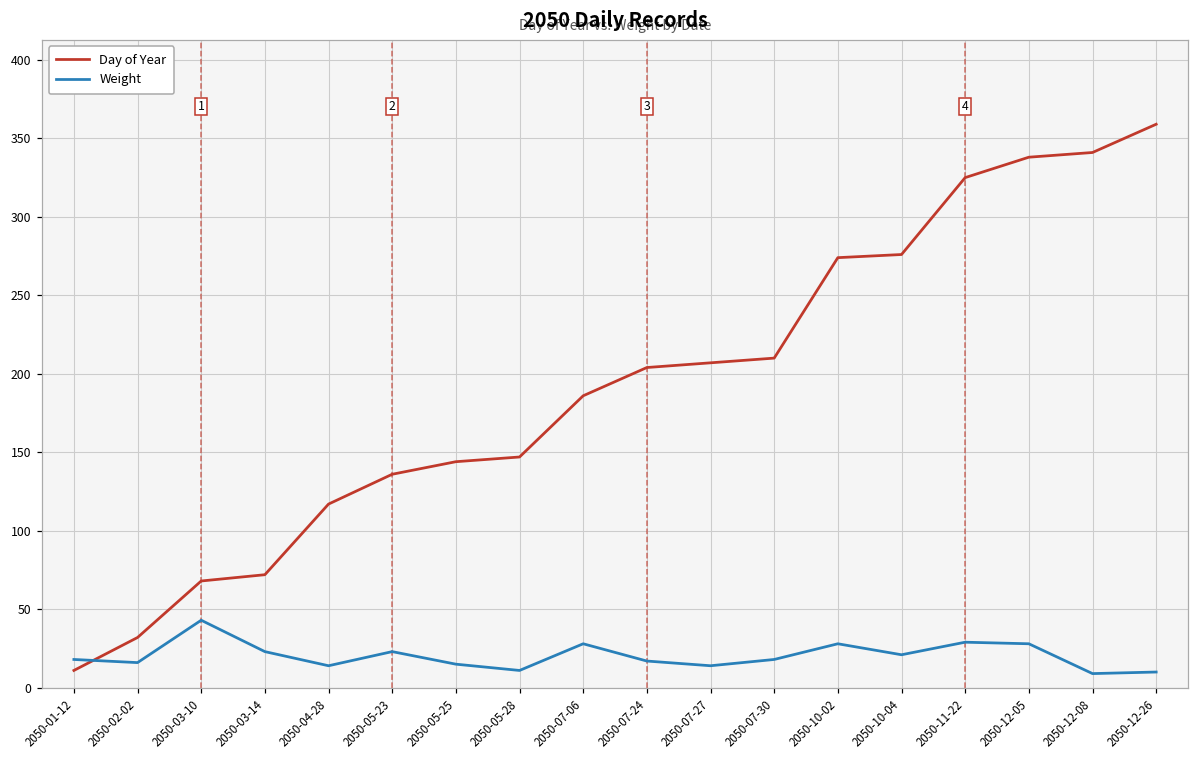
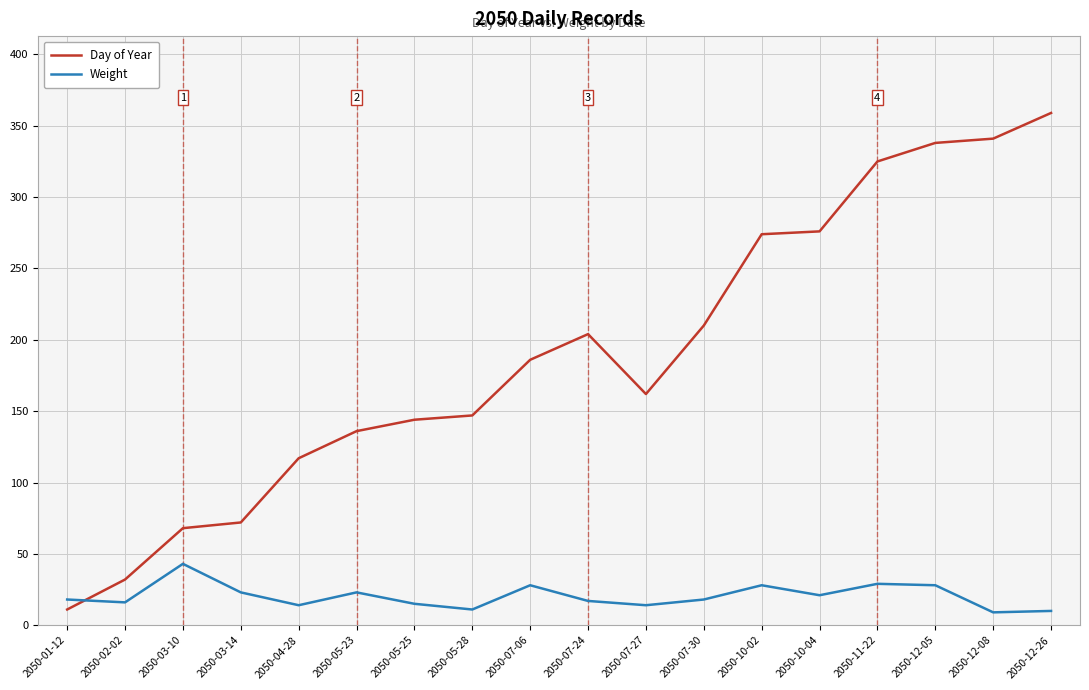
  {
    "Day of Year": {
      "2050-01-12": 11,
      "2050-02-02": 32,
      "2050-03-10": 68,
      "2050-03-14": 72,
      "2050-04-28": 117,
      "2050-05-23": 136,
      "2050-05-25": 144,
      "2050-05-28": 147,
      "2050-07-06": 186,
      "2050-07-24": 204,
-     "2050-07-27": 207,
+     "2050-07-27": 162,
      "2050-07-30": 210,
      "2050-10-02": 274,
      "2050-10-04": 276,
      "2050-11-22": 325,
      "2050-12-05": 338,
      "2050-12-08": 341,
      "2050-12-26": 359
    },
    "Weight": {
      "2050-01-12": 18,
      "2050-02-02": 16,
      "2050-03-10": 43,
      "2050-03-14": 23,
      "2050-04-28": 14,
      "2050-05-23": 23,
      "2050-05-25": 15,
      "2050-05-28": 11,
      "2050-07-06": 28,
      "2050-07-24": 17,
      "2050-07-27": 14,
      "2050-07-30": 18,
      "2050-10-02": 28,
      "2050-10-04": 21,
      "2050-11-22": 29,
      "2050-12-05": 28,
      "2050-12-08": 9,
      "2050-12-26": 10
    }
  }
